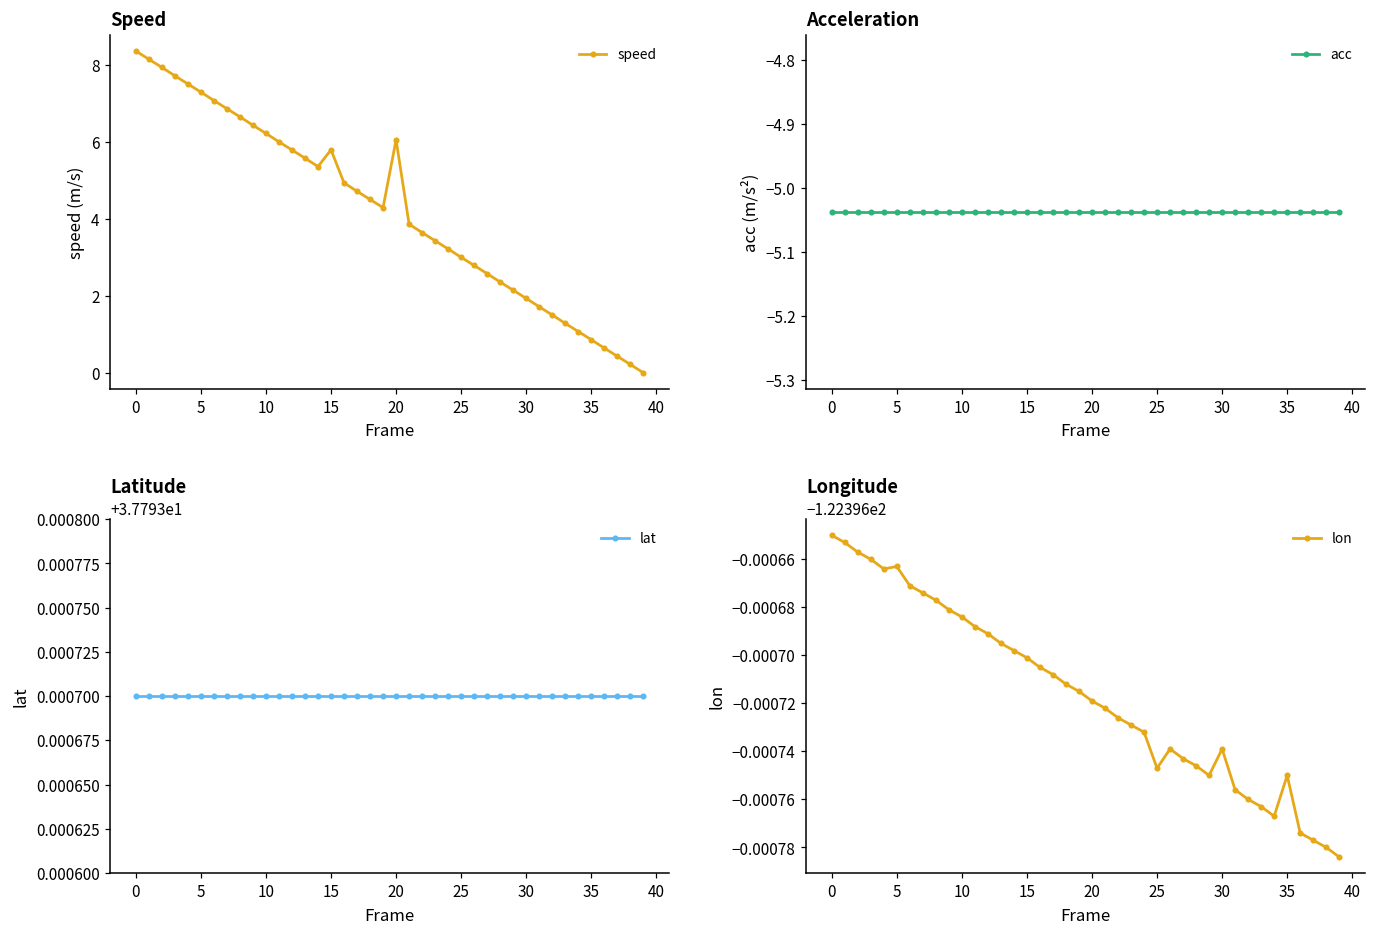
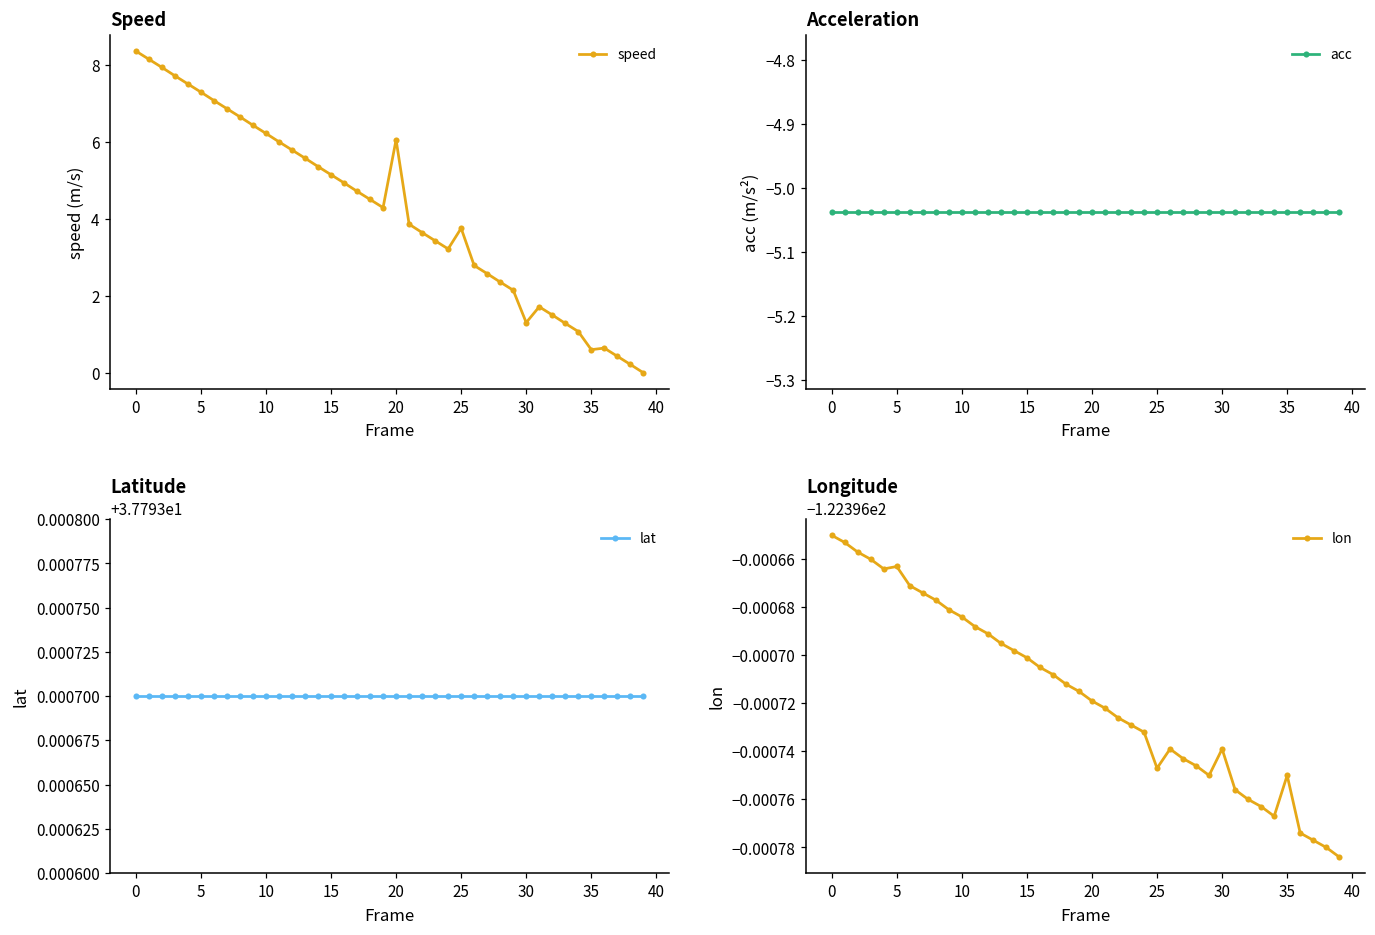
  {
    "Speed": {
      "0": 8.4,
      "5": 7.3,
      "10": 6.2,
-     "15": 5.8,
+     "15": 5.1,
      "20": 6.1,
-     "25": 3.0,
-     "30": 1.9,
-     "35": 0.9
+     "25": 3.8,
+     "30": 1.3,
+     "35": 0.6
    },
    "Acceleration": {
      "0": -5.04,
      "5": -5.04,
      "10": -5.04,
      "15": -5.04,
      "20": -5.04,
      "25": -5.04,
      "30": -5.04,
      "35": -5.04
    },
    "Latitude": {
      "0": 37.793700,
      "5": 37.793700,
      "10": 37.793700,
      "15": 37.793700,
      "20": 37.793700,
      "25": 37.793700,
      "30": 37.793700,
      "35": 37.793700
    },
    "Longitude": {
      "0": -122.396650,
      "5": -122.396663,
      "10": -122.396684,
      "15": -122.396701,
      "20": -122.396719,
      "25": -122.396747,
      "30": -122.396739,
      "35": -122.396750
    }
  }
